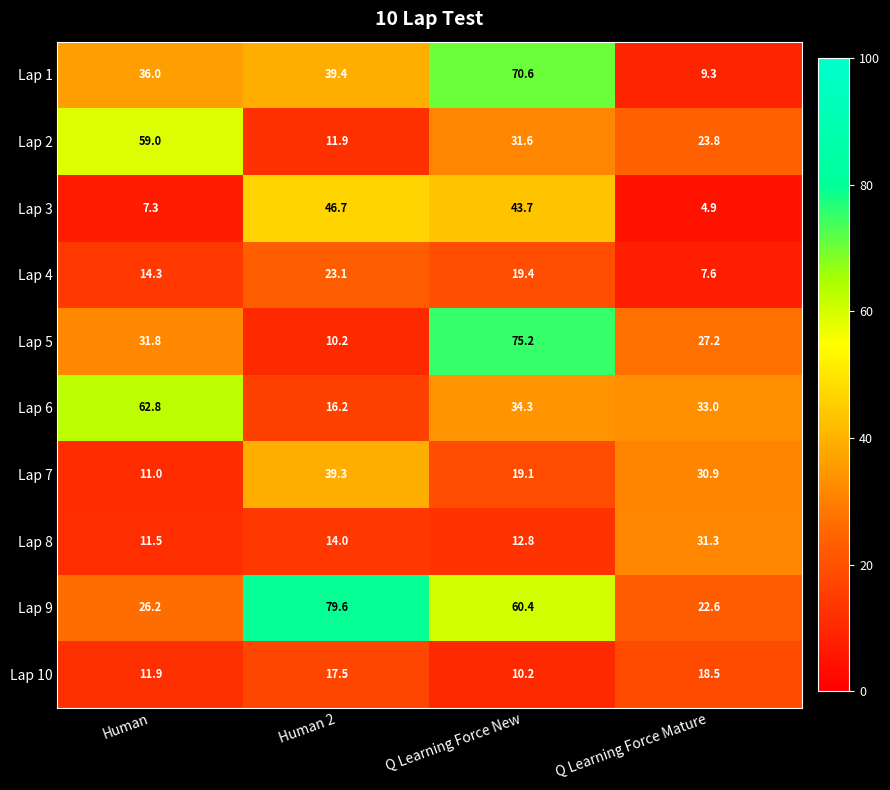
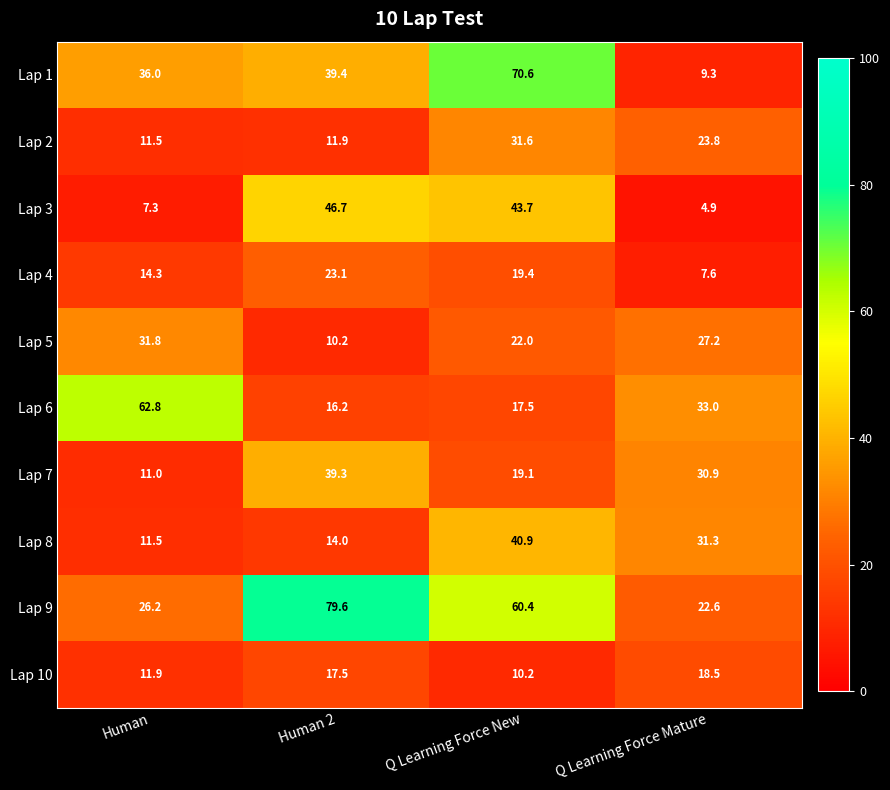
  {
    "Lap 1": {
      "Human": 36.0,
      "Human 2": 39.4,
      "Q Learning Force New": 70.6,
      "Q Learning Force Mature": 9.3
    },
    "Lap 2": {
-     "Human": 59.0,
+     "Human": 11.5,
      "Human 2": 11.9,
      "Q Learning Force New": 31.6,
      "Q Learning Force Mature": 23.8
    },
    "Lap 3": {
      "Human": 7.3,
      "Human 2": 46.7,
      "Q Learning Force New": 43.7,
      "Q Learning Force Mature": 4.9
    },
    "Lap 4": {
      "Human": 14.3,
      "Human 2": 23.1,
      "Q Learning Force New": 19.4,
      "Q Learning Force Mature": 7.6
    },
    "Lap 5": {
      "Human": 31.8,
      "Human 2": 10.2,
-     "Q Learning Force New": 75.2,
+     "Q Learning Force New": 22.0,
      "Q Learning Force Mature": 27.2
    },
    "Lap 6": {
      "Human": 62.8,
      "Human 2": 16.2,
-     "Q Learning Force New": 34.3,
+     "Q Learning Force New": 17.5,
      "Q Learning Force Mature": 33.0
    },
    "Lap 7": {
      "Human": 11.0,
      "Human 2": 39.3,
      "Q Learning Force New": 19.1,
      "Q Learning Force Mature": 30.9
    },
    "Lap 8": {
      "Human": 11.5,
      "Human 2": 14.0,
-     "Q Learning Force New": 12.8,
+     "Q Learning Force New": 40.9,
      "Q Learning Force Mature": 31.3
    },
    "Lap 9": {
      "Human": 26.2,
      "Human 2": 79.6,
      "Q Learning Force New": 60.4,
      "Q Learning Force Mature": 22.6
    },
    "Lap 10": {
      "Human": 11.9,
      "Human 2": 17.5,
      "Q Learning Force New": 10.2,
      "Q Learning Force Mature": 18.5
    }
  }
